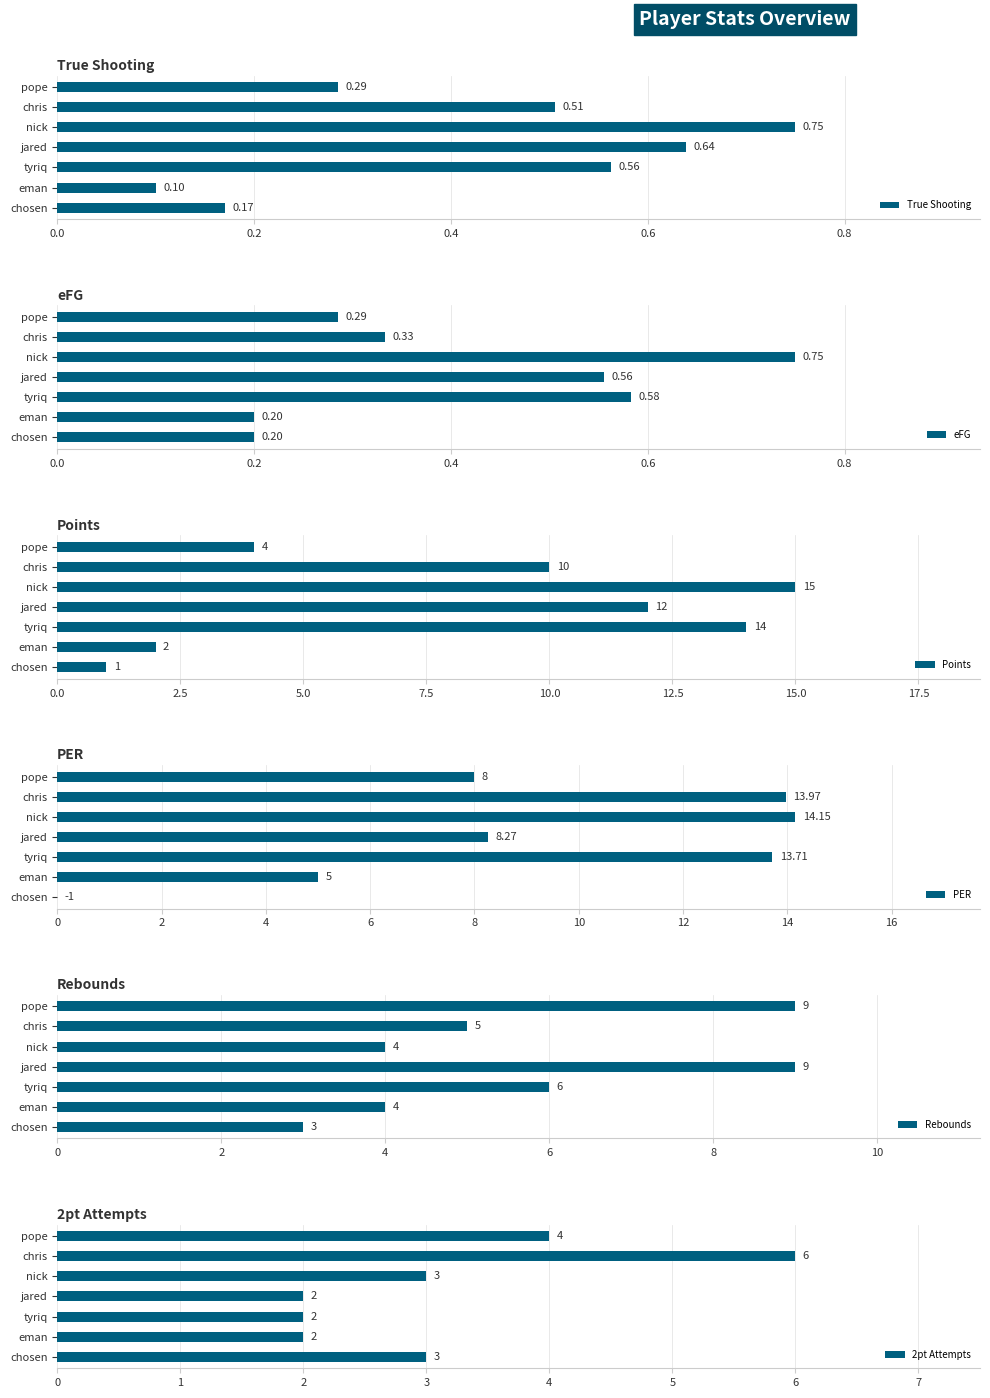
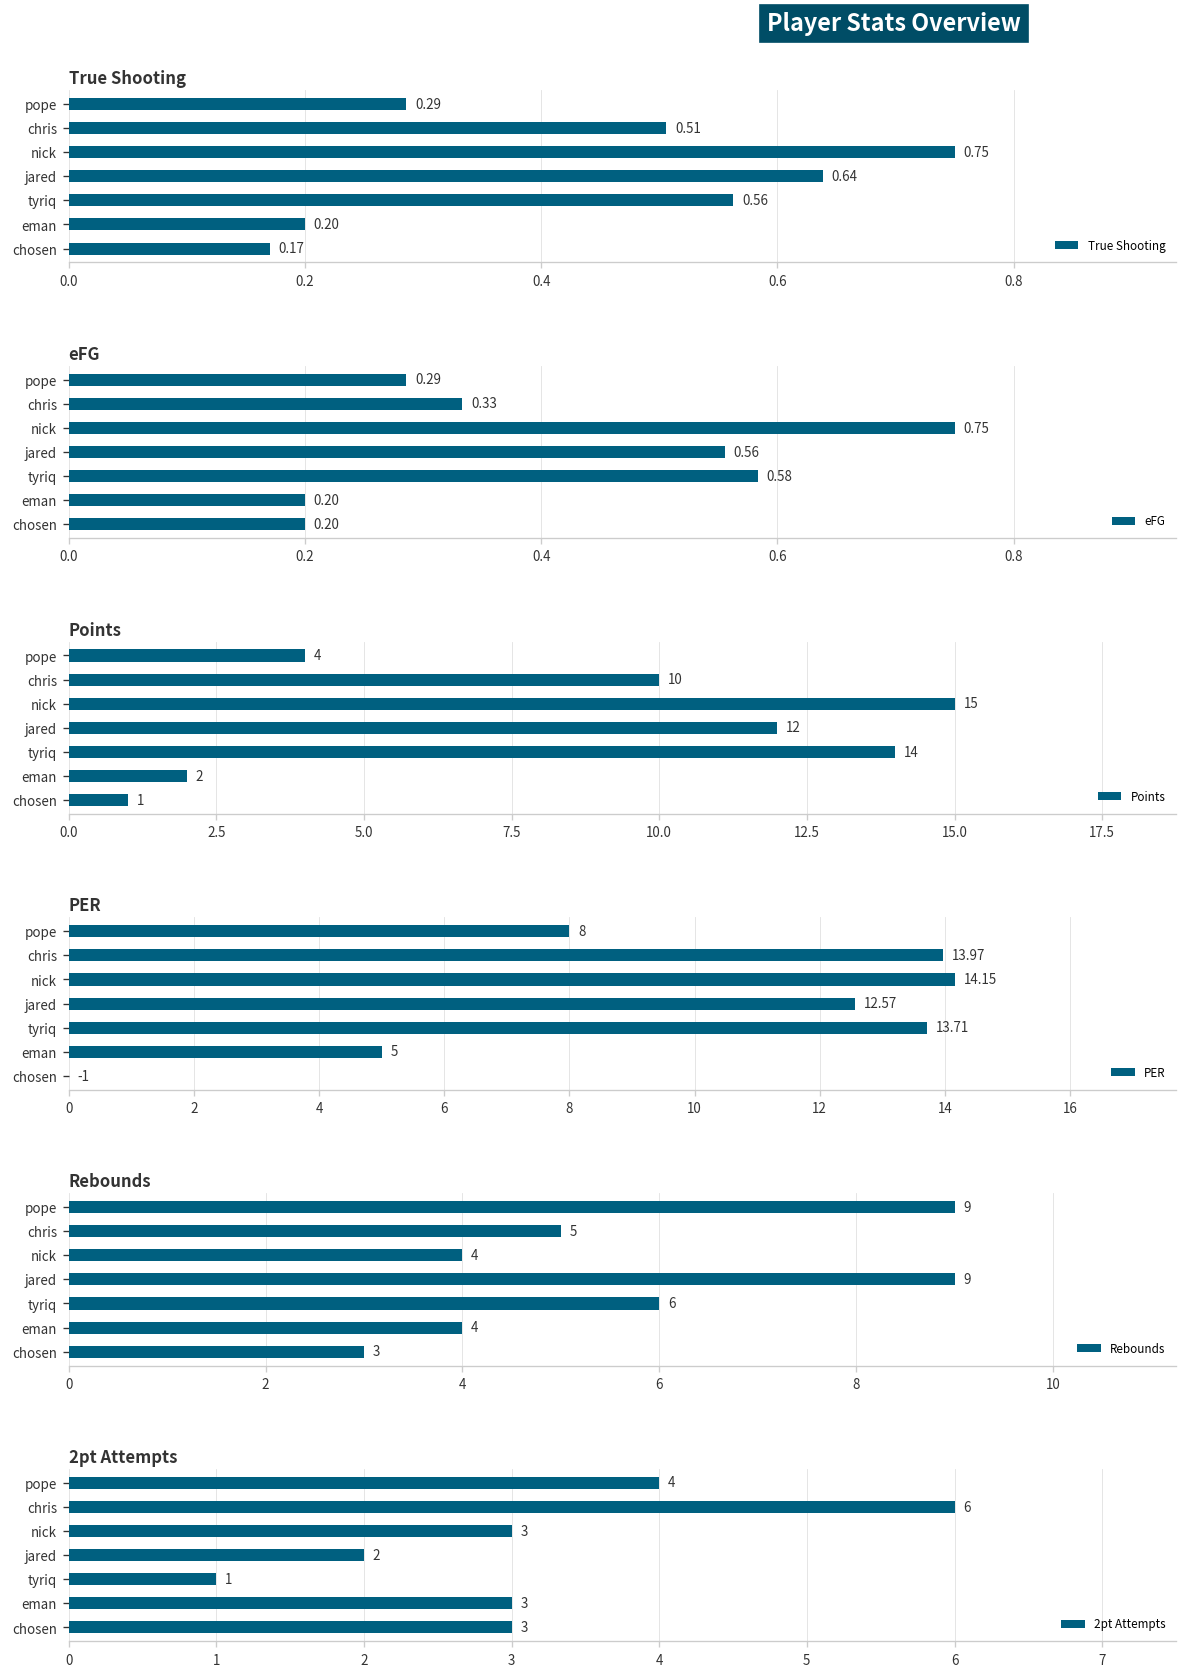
  {
    "True Shooting": {
      "pope": 0.29,
      "chris": 0.51,
      "nick": 0.75,
      "jared": 0.64,
      "tyriq": 0.56,
-     "eman": 0.10,
+     "eman": 0.20,
      "chosen": 0.17
    },
    "eFG": {
      "pope": 0.29,
      "chris": 0.33,
      "nick": 0.75,
      "jared": 0.56,
      "tyriq": 0.58,
      "eman": 0.20,
      "chosen": 0.20
    },
    "Points": {
      "pope": 4,
      "chris": 10,
      "nick": 15,
      "jared": 12,
      "tyriq": 14,
      "eman": 2,
      "chosen": 1
    },
    "PER": {
      "pope": 8,
      "chris": 13.97,
      "nick": 14.15,
-     "jared": 8.27,
+     "jared": 12.57,
      "tyriq": 13.71,
      "eman": 5
    },
    "Rebounds": {
      "pope": 9,
      "chris": 5,
      "nick": 4,
      "jared": 9,
      "tyriq": 6,
      "eman": 4,
      "chosen": 3
    },
    "2pt Attempts": {
      "pope": 4,
      "chris": 6,
      "nick": 3,
      "jared": 2,
-     "tyriq": 2,
-     "eman": 2,
+     "tyriq": 1,
+     "eman": 3,
      "chosen": 3
    }
  }
